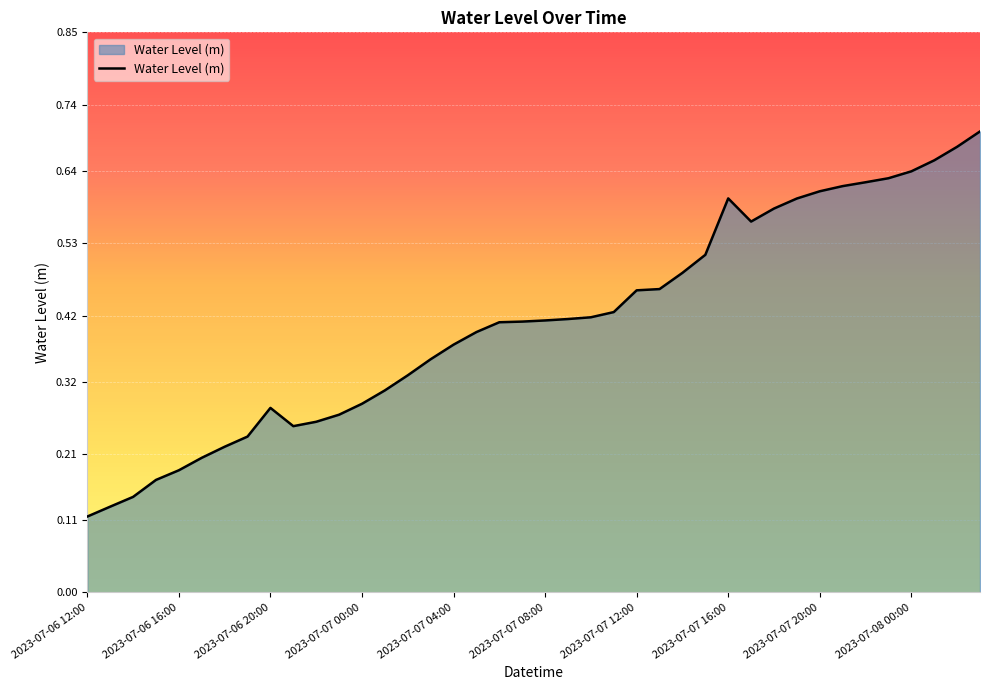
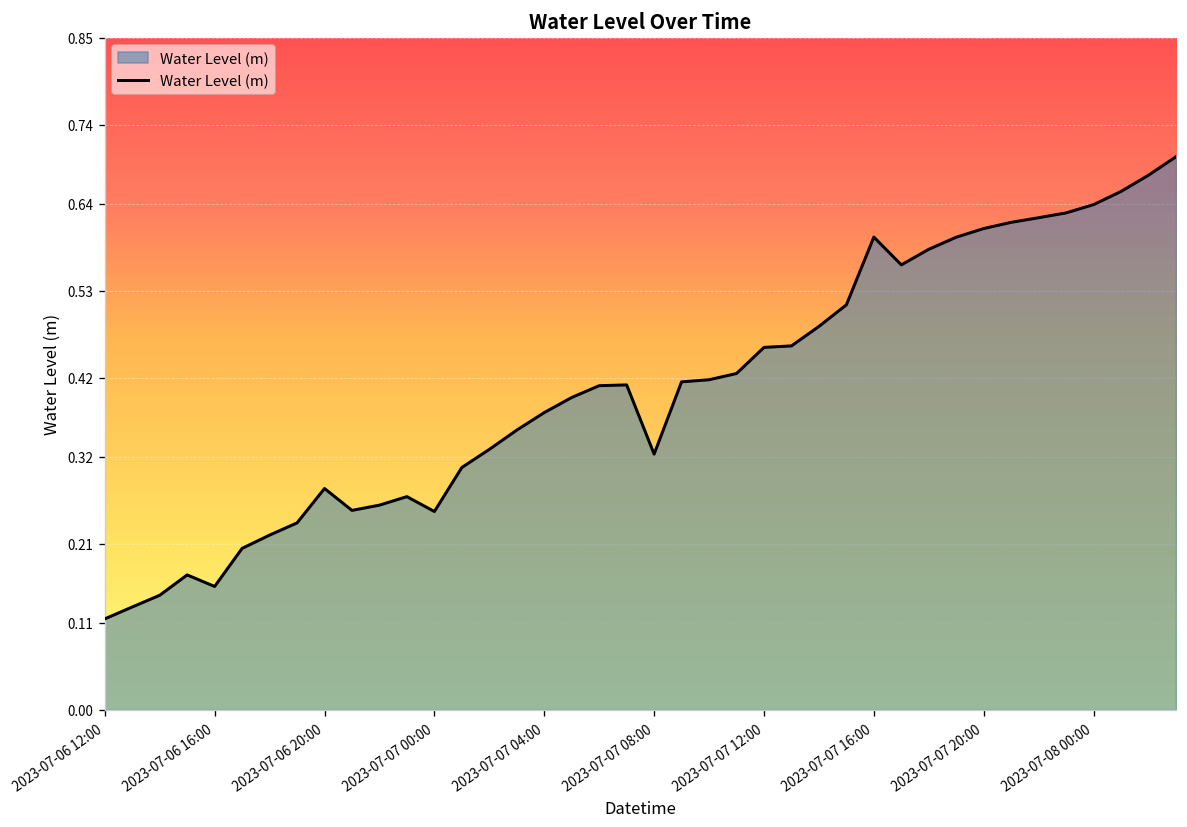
  {
    "2023-07-06 12:00": 0.12,
-   "2023-07-06 16:00": 0.19,
+   "2023-07-06 16:00": 0.16,
    "2023-07-06 20:00": 0.28,
-   "2023-07-07 00:00": 0.29,
+   "2023-07-07 00:00": 0.25,
    "2023-07-07 04:00": 0.38,
-   "2023-07-07 08:00": 0.41,
+   "2023-07-07 08:00": 0.32,
    "2023-07-07 12:00": 0.46,
    "2023-07-07 16:00": 0.60,
    "2023-07-07 20:00": 0.61,
    "2023-07-08 00:00": 0.64
  }
